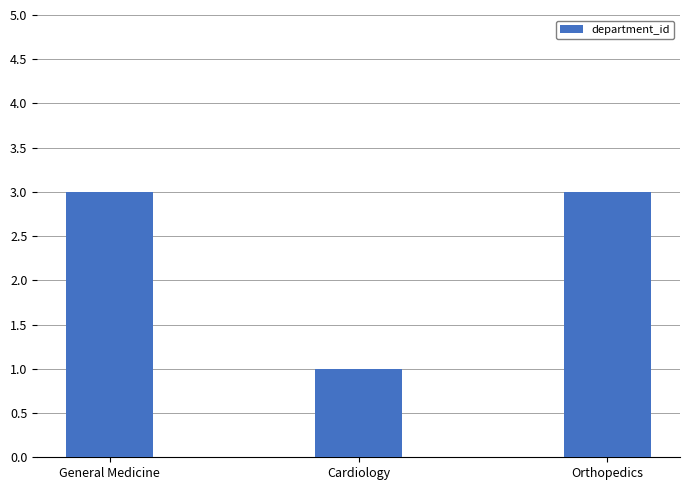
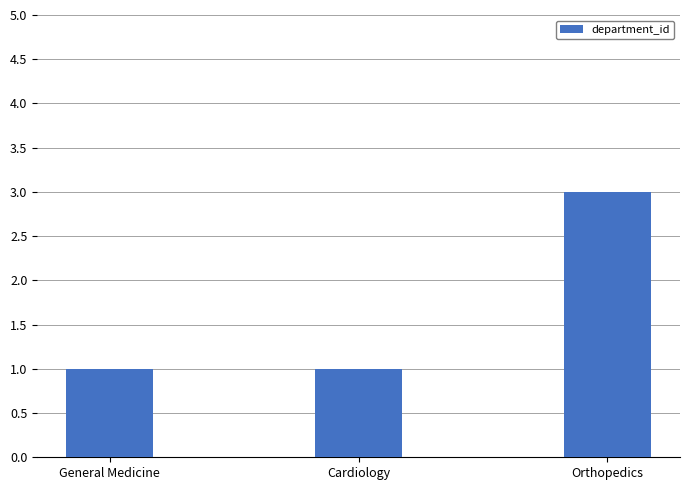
  {
-   "General Medicine": 3,
+   "General Medicine": 1,
    "Cardiology": 1,
    "Orthopedics": 3
  }
